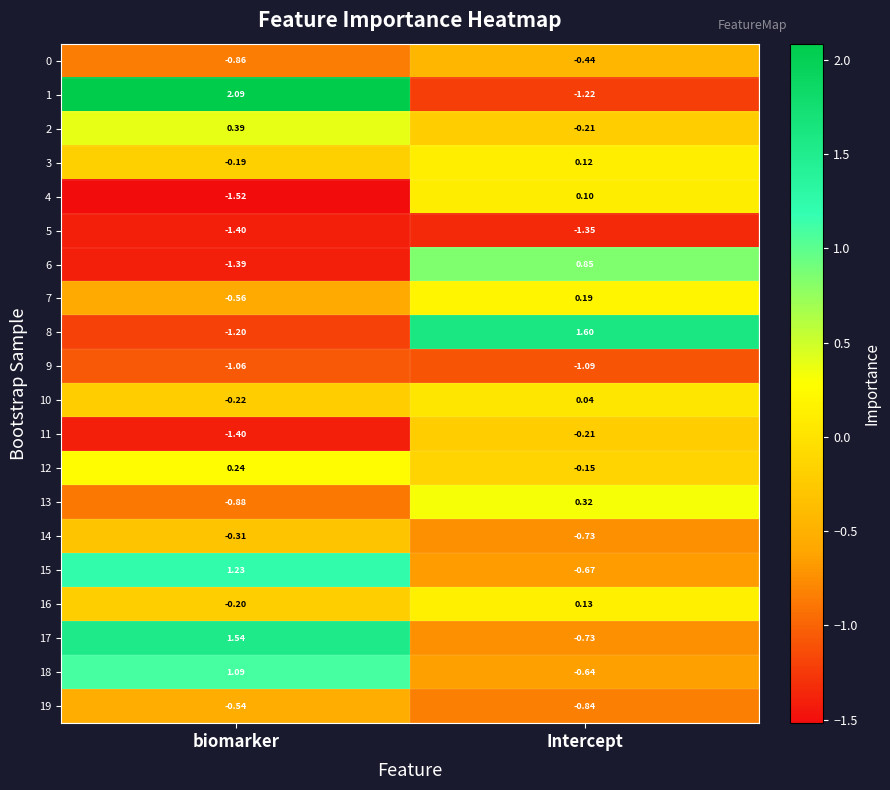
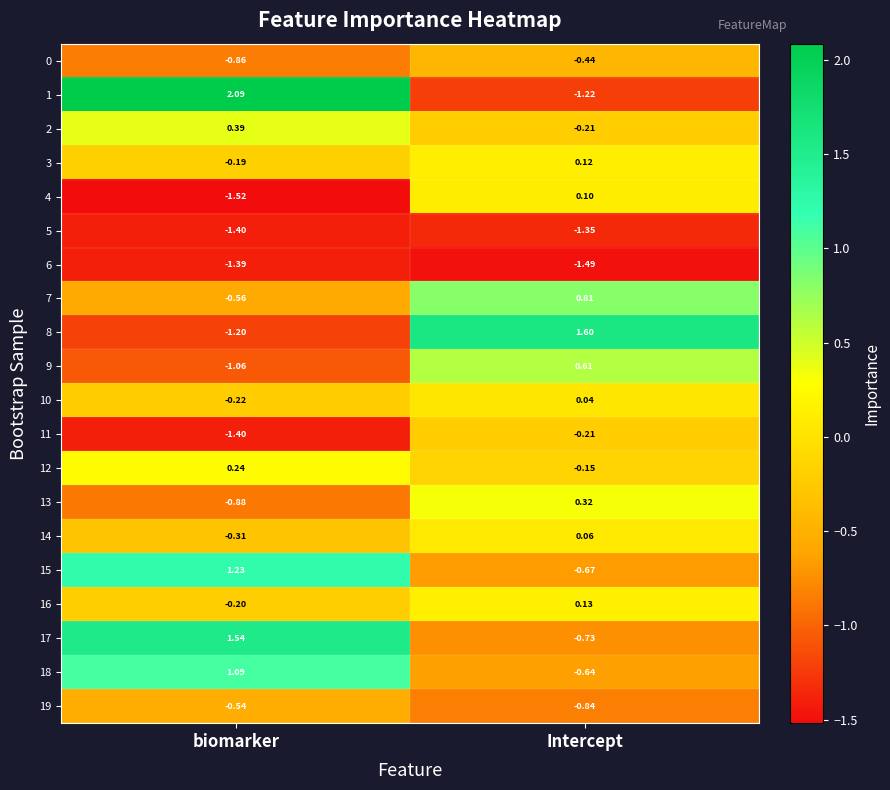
  {
    "0": {
      "biomarker": -0.86,
      "Intercept": -0.44
    },
    "1": {
      "biomarker": 2.09,
      "Intercept": -1.22
    },
    "2": {
      "biomarker": 0.39,
      "Intercept": -0.21
    },
    "3": {
      "biomarker": -0.19,
      "Intercept": 0.12
    },
    "4": {
      "biomarker": -1.52,
      "Intercept": 0.10
    },
    "5": {
      "biomarker": -1.40,
      "Intercept": -1.35
    },
    "6": {
      "biomarker": -1.39,
-     "Intercept": 0.85
+     "Intercept": -1.49
    },
    "7": {
      "biomarker": -0.56,
-     "Intercept": 0.19
+     "Intercept": 0.81
    },
    "8": {
      "biomarker": -1.20,
      "Intercept": 1.60
    },
    "9": {
      "biomarker": -1.06,
-     "Intercept": -1.09
+     "Intercept": 0.61
    },
    "10": {
      "biomarker": -0.22,
      "Intercept": 0.04
    },
    "11": {
      "biomarker": -1.40,
      "Intercept": -0.21
    },
    "12": {
      "biomarker": 0.24,
      "Intercept": -0.15
    },
    "13": {
      "biomarker": -0.88,
      "Intercept": 0.32
    },
    "14": {
      "biomarker": -0.31,
-     "Intercept": -0.73
+     "Intercept": 0.06
    },
    "15": {
      "biomarker": 1.23,
      "Intercept": -0.67
    },
    "16": {
      "biomarker": -0.20,
      "Intercept": 0.13
    },
    "17": {
      "biomarker": 1.54,
      "Intercept": -0.73
    },
    "18": {
      "biomarker": 1.09,
      "Intercept": -0.64
    },
    "19": {
      "biomarker": -0.54,
      "Intercept": -0.84
    }
  }
